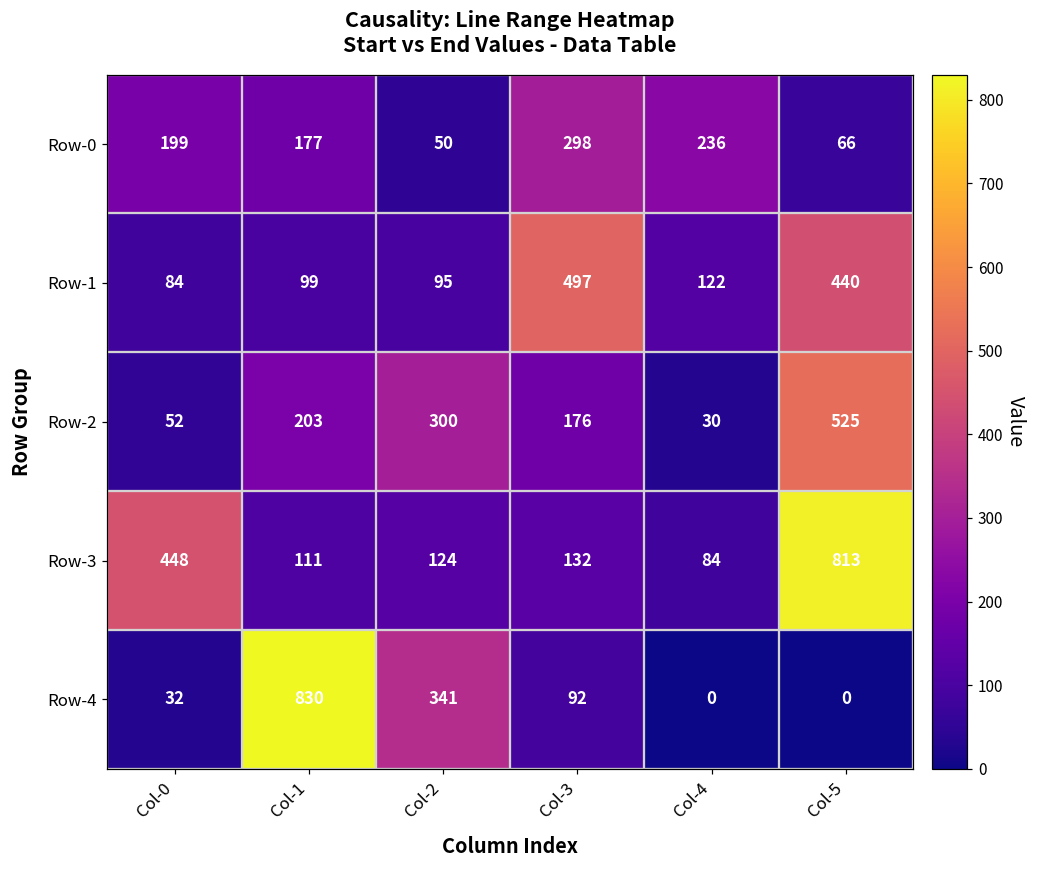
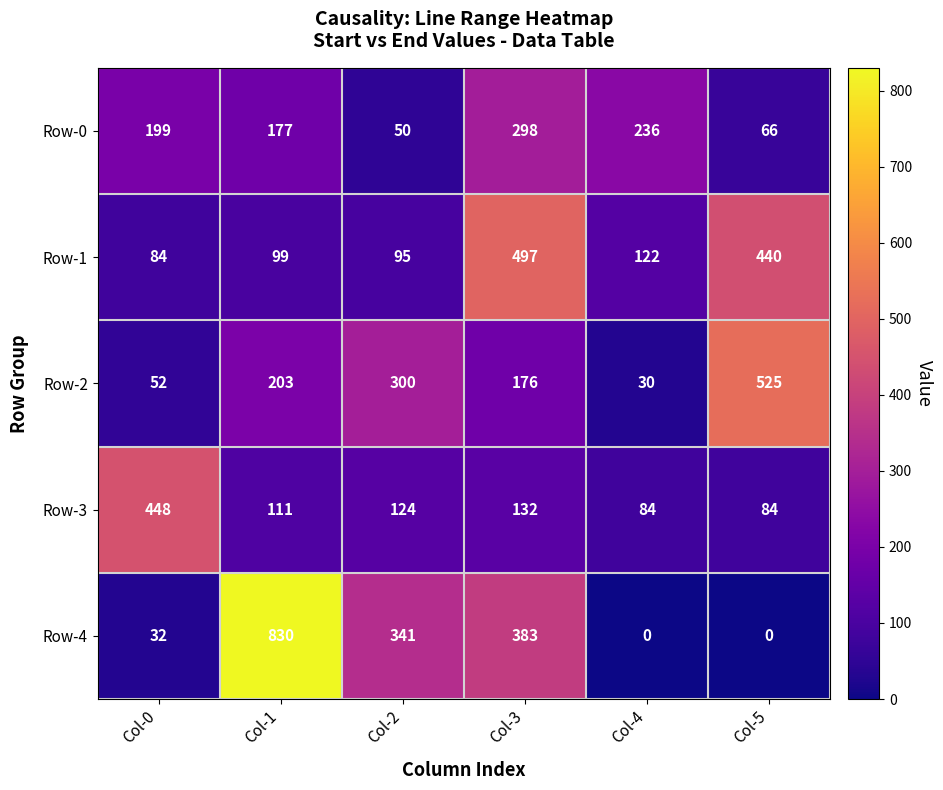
  {
    "Row-0": {
      "Col-0": 199,
      "Col-1": 177,
      "Col-2": 50,
      "Col-3": 298,
      "Col-4": 236,
      "Col-5": 66
    },
    "Row-1": {
      "Col-0": 84,
      "Col-1": 99,
      "Col-2": 95,
      "Col-3": 497,
      "Col-4": 122,
      "Col-5": 440
    },
    "Row-2": {
      "Col-0": 52,
      "Col-1": 203,
      "Col-2": 300,
      "Col-3": 176,
      "Col-4": 30,
      "Col-5": 525
    },
    "Row-3": {
      "Col-0": 448,
      "Col-1": 111,
      "Col-2": 124,
      "Col-3": 132,
      "Col-4": 84,
-     "Col-5": 813
+     "Col-5": 84
    },
    "Row-4": {
      "Col-0": 32,
      "Col-1": 830,
      "Col-2": 341,
-     "Col-3": 92,
+     "Col-3": 383,
      "Col-4": 0,
      "Col-5": 0
    }
  }
